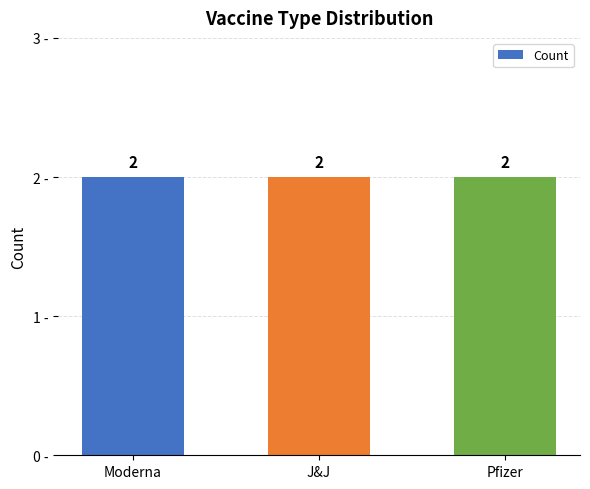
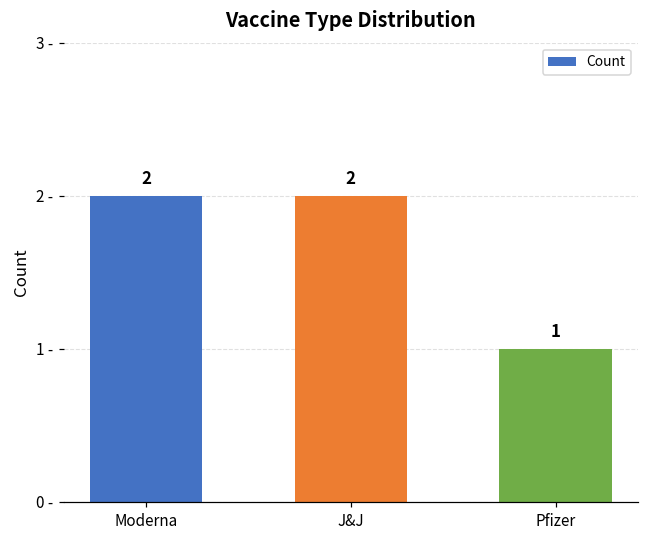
  {
    "Moderna": 2,
    "J&J": 2,
-   "Pfizer": 2
+   "Pfizer": 1
  }
